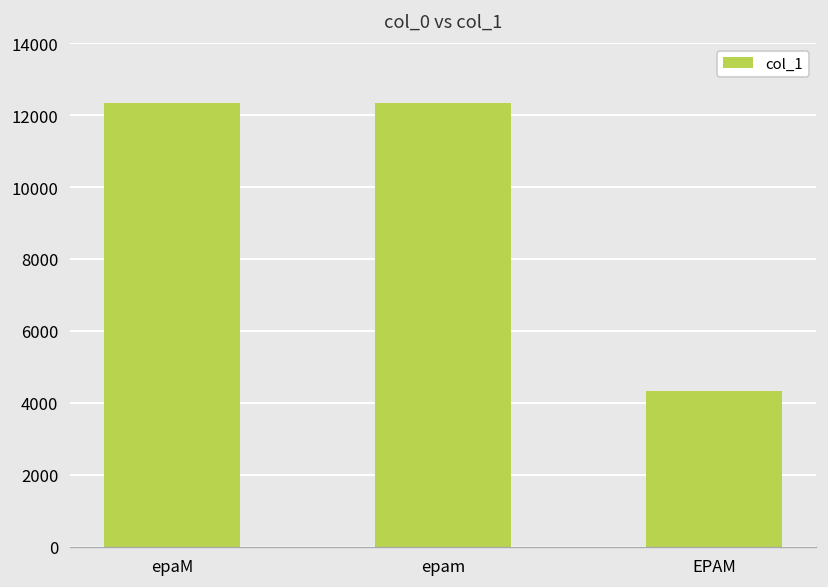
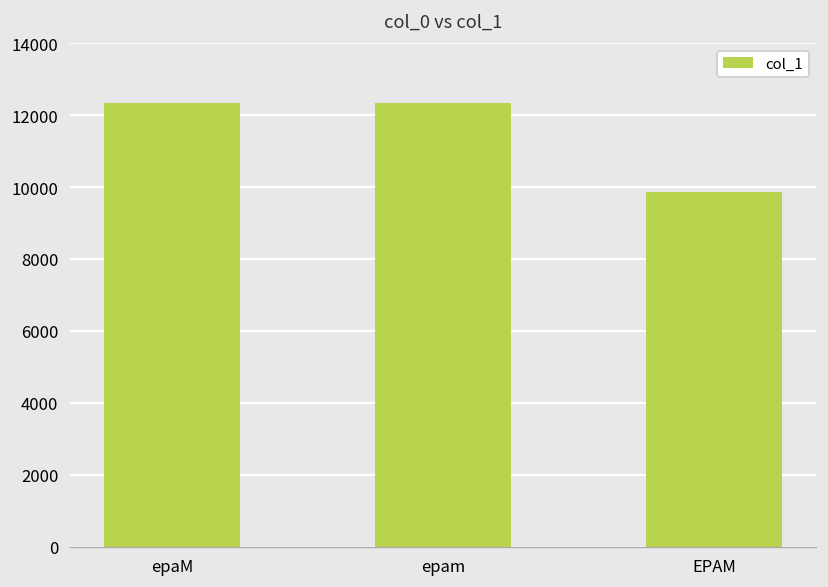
  {
    "epaM": 12300,
    "epam": 12300,
-   "EPAM": 4300
+   "EPAM": 9900
  }
